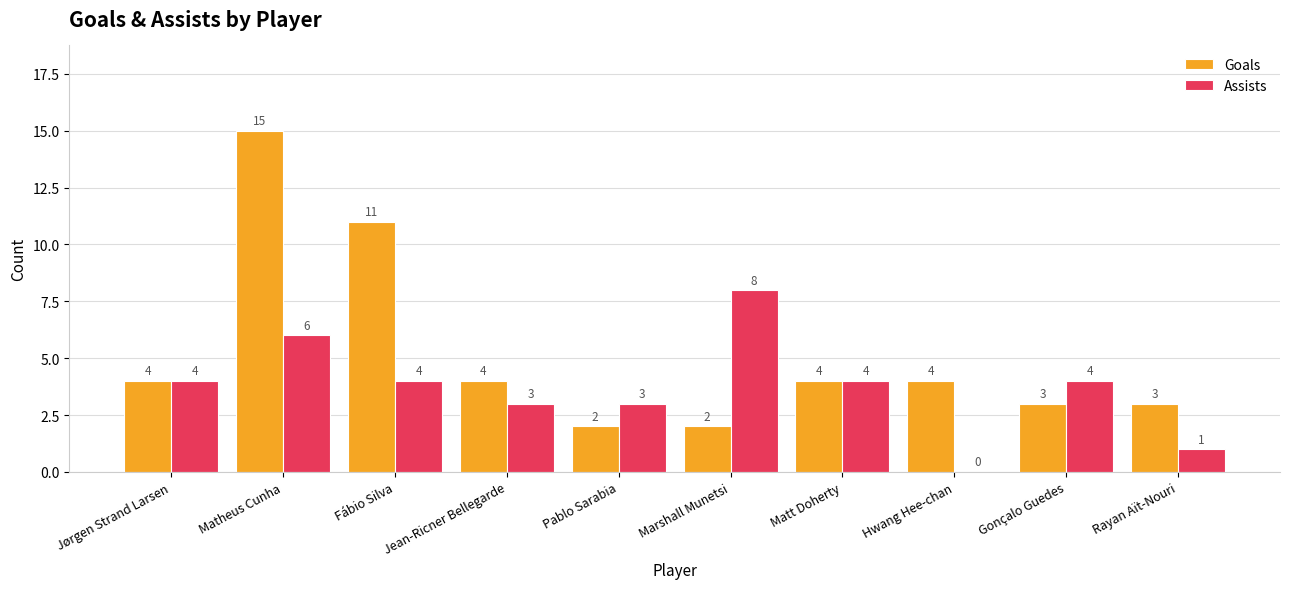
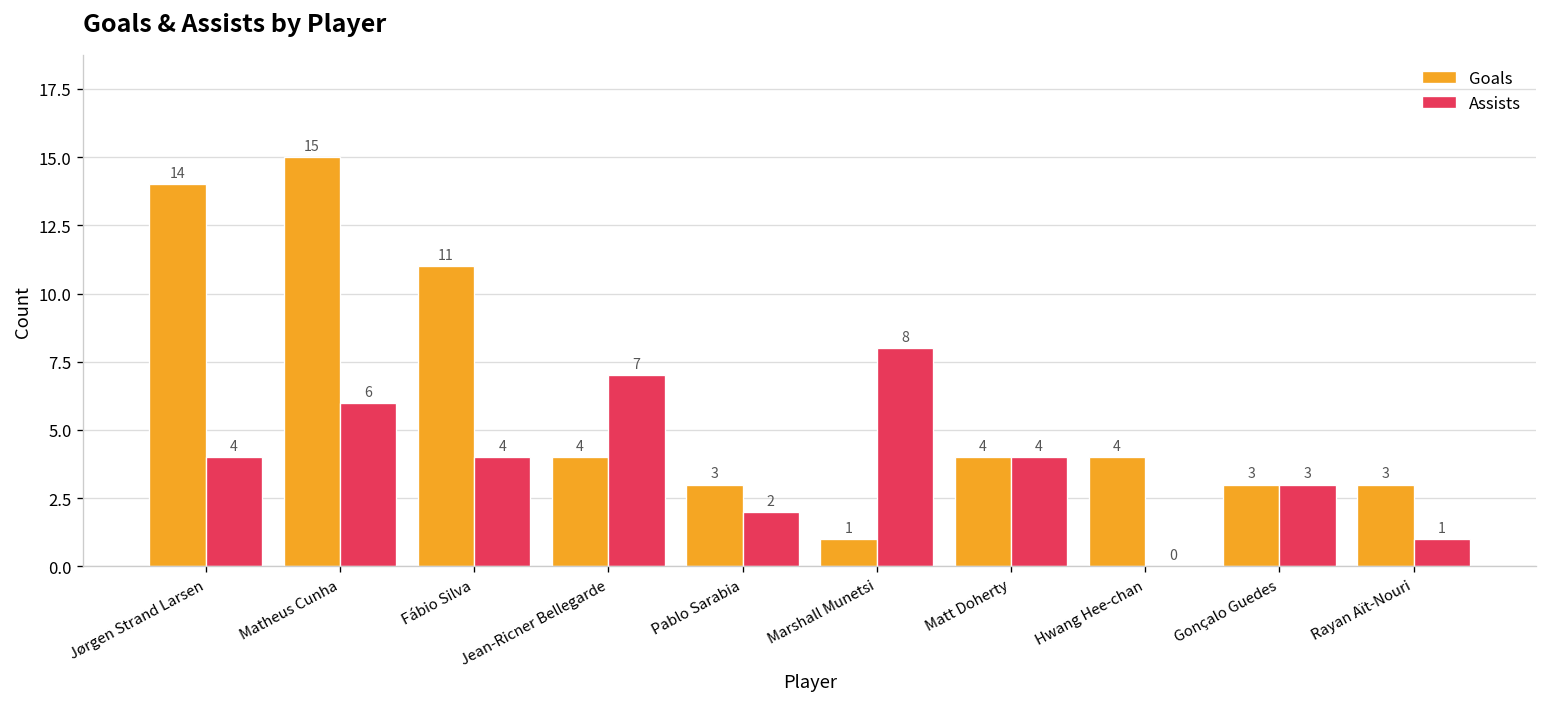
  {
    "Goals": {
-     "Jørgen Strand Larsen": 4,
+     "Jørgen Strand Larsen": 14,
      "Matheus Cunha": 15,
      "Fábio Silva": 11,
      "Jean-Ricner Bellegarde": 4,
-     "Pablo Sarabia": 2,
-     "Marshall Munetsi": 2,
+     "Pablo Sarabia": 3,
+     "Marshall Munetsi": 1,
      "Matt Doherty": 4,
      "Hwang Hee-chan": 4,
      "Gonçalo Guedes": 3,
      "Rayan Aït-Nouri": 3
    },
    "Assists": {
      "Jørgen Strand Larsen": 4,
      "Matheus Cunha": 6,
      "Fábio Silva": 4,
-     "Jean-Ricner Bellegarde": 3,
-     "Pablo Sarabia": 3,
+     "Jean-Ricner Bellegarde": 7,
+     "Pablo Sarabia": 2,
      "Marshall Munetsi": 8,
      "Matt Doherty": 4,
      "Hwang Hee-chan": 0,
-     "Gonçalo Guedes": 4,
+     "Gonçalo Guedes": 3,
      "Rayan Aït-Nouri": 1
    }
  }
